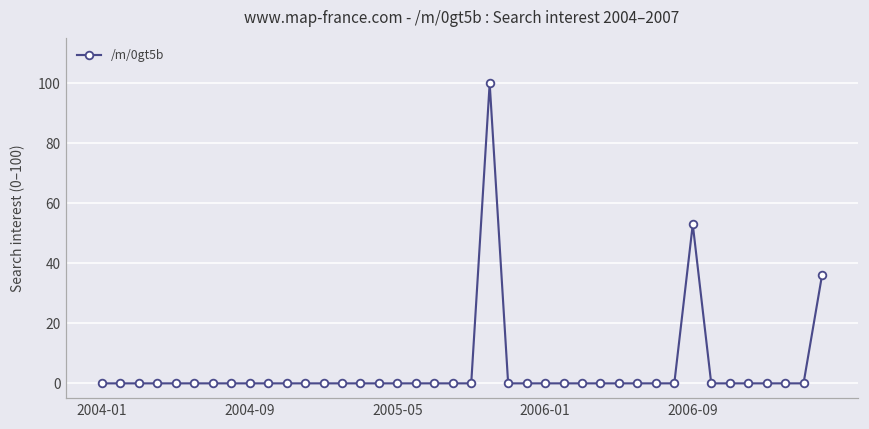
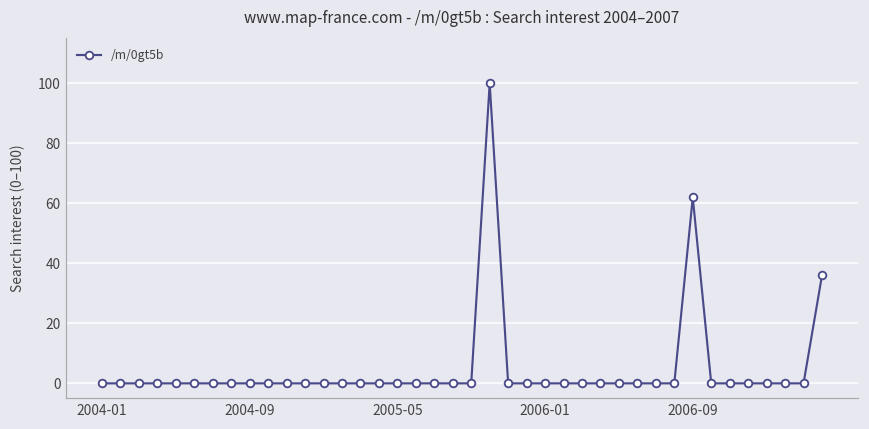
  {
    "2004-01": 0,
    "2004-09": 0,
    "2005-05": 0,
    "2006-01": 0,
-   "2006-09": 53
+   "2006-09": 62
  }
